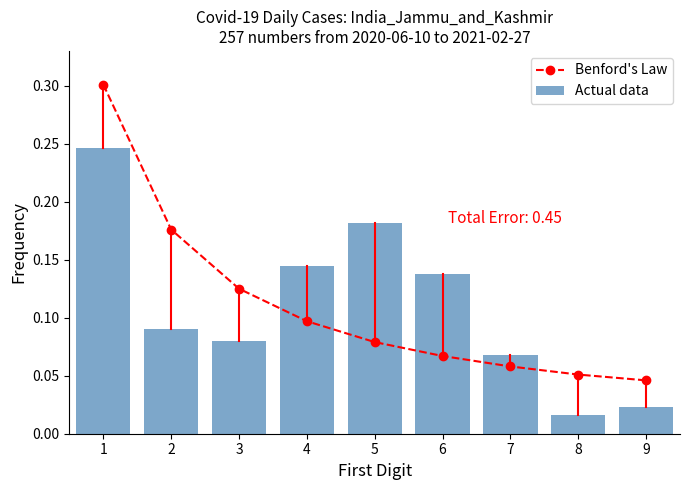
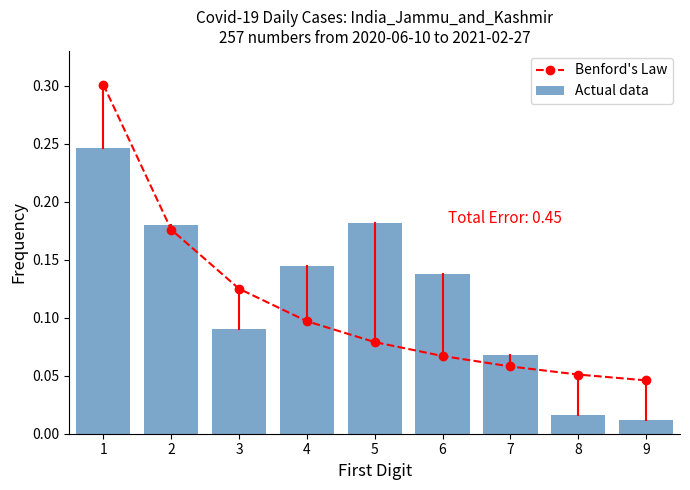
  {
    "Actual data": {
      "1": 0.246,
-     "2": 0.09,
-     "3": 0.08,
+     "2": 0.18,
+     "3": 0.09,
      "4": 0.145,
      "5": 0.182,
      "6": 0.138,
      "7": 0.068,
      "8": 0.016,
-     "9": 0.023
+     "9": 0.012
    }
  }
